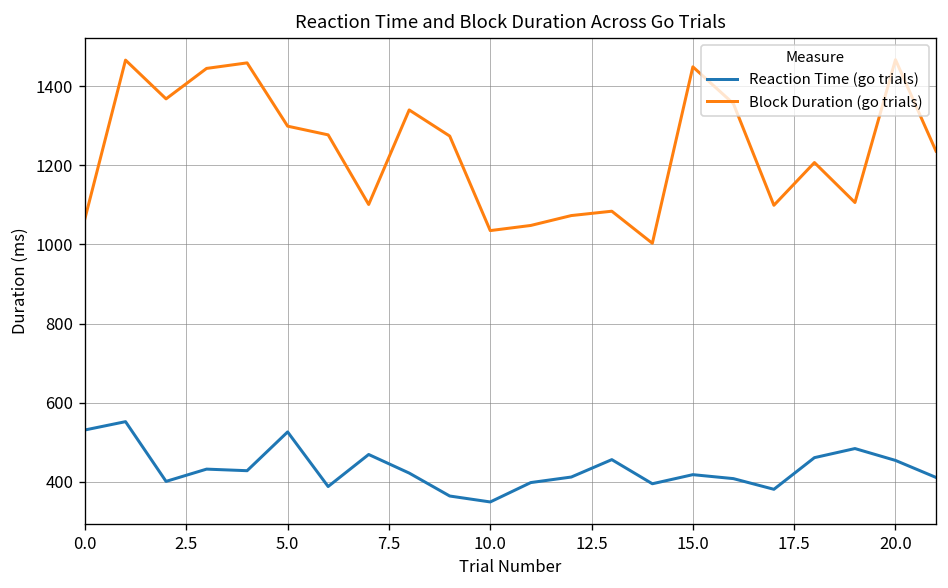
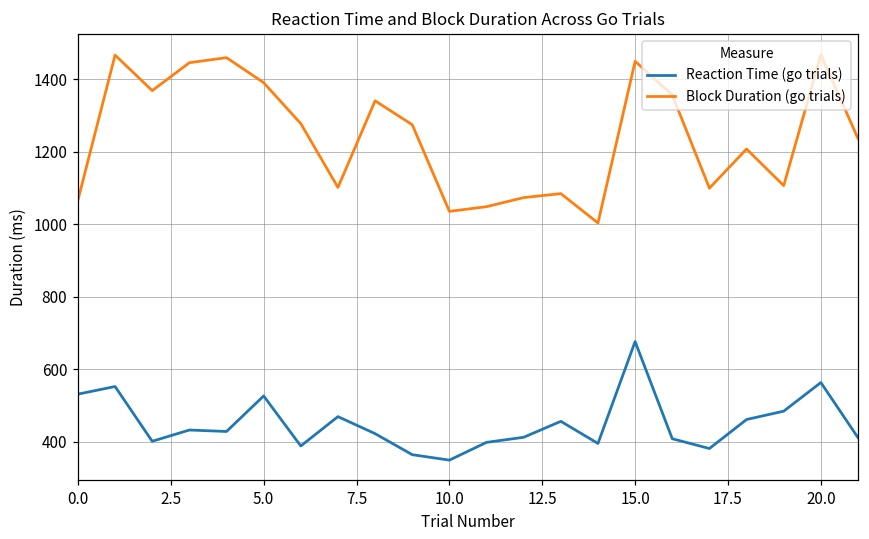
  {
    "Reaction Time (go trials)": {
      "0.0": 530,
      "5.0": 530,
      "10.0": 350,
-     "15.0": 420,
-     "20.0": 450
+     "15.0": 680,
+     "20.0": 560
    },
    "Block Duration (go trials)": {
      "0.0": 1070,
-     "5.0": 1300,
+     "5.0": 1390,
      "10.0": 1040,
      "15.0": 1450
    }
  }
